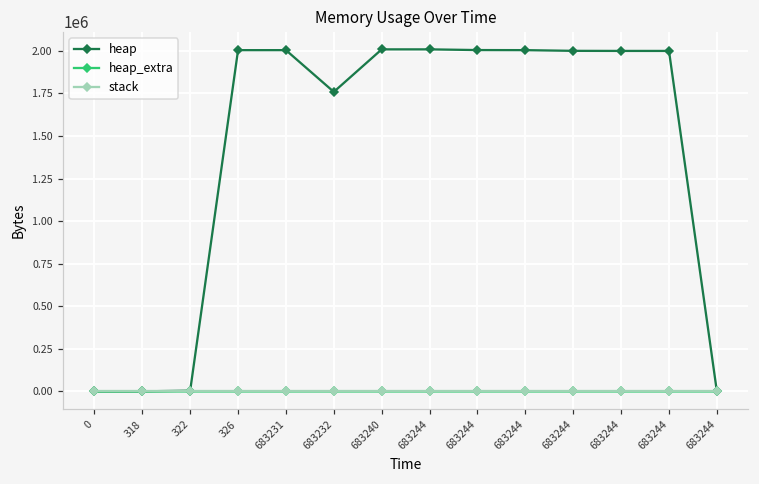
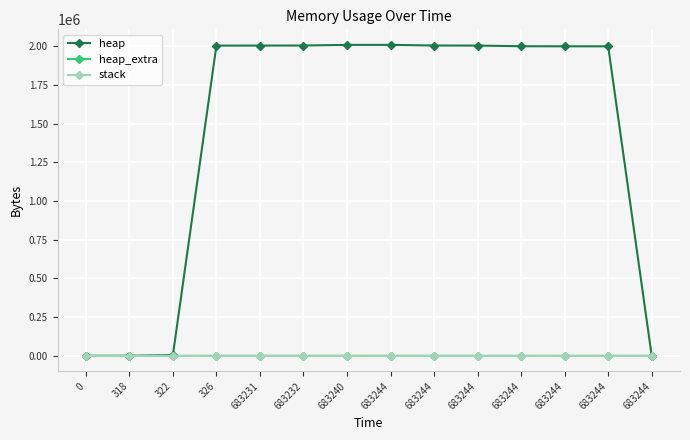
  {
    "heap": {
      "326": 2000000,
      "683231": 2000000,
-     "683232": 1760000,
+     "683232": 2010000,
      "683240": 2010000
    },
    "stack": {
      "326": 0,
      "683231": 0,
      "683232": 0,
      "683240": 0
    }
  }
